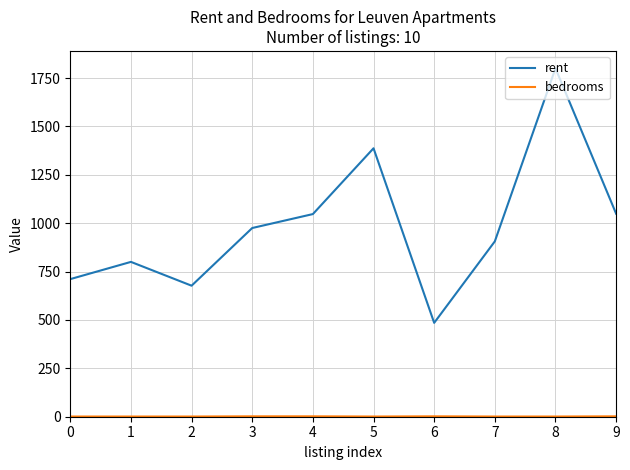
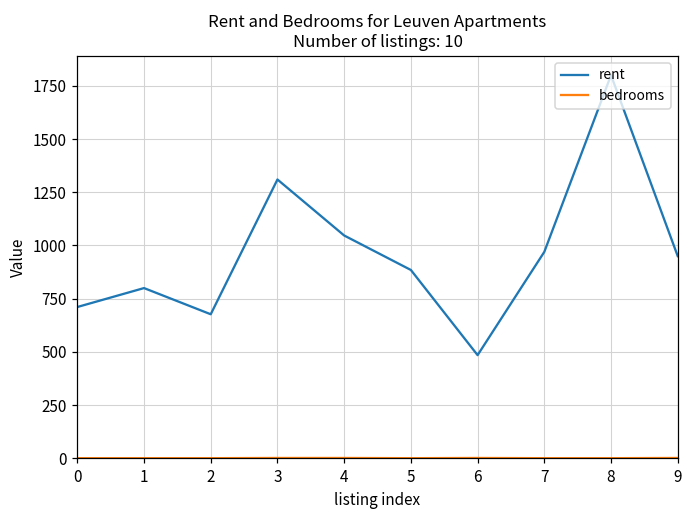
  {
    "rent": {
      "0": 710,
      "1": 800,
      "2": 680,
-     "3": 980,
+     "3": 1310,
      "4": 1050,
-     "5": 1390,
+     "5": 890,
      "6": 490,
-     "7": 910,
-     "9": 1050
+     "7": 970,
+     "9": 950
    },
    "bedrooms": {
      "0": 0,
      "1": 0,
      "2": 0,
      "3": 0,
      "4": 0,
      "5": 0,
      "6": 0,
      "7": 0,
      "8": 0,
      "9": 0
    }
  }
